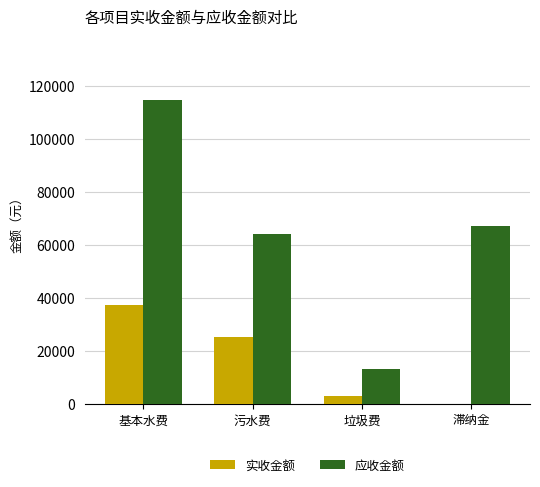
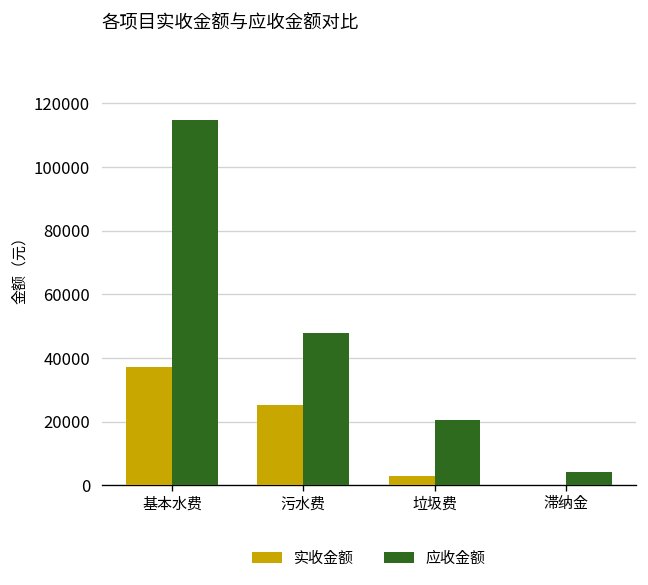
  {
    "实收金额": {
      "基本水费": 37000,
      "污水费": 25000,
      "垃圾费": 3000
    },
    "应收金额": {
      "基本水费": 115000,
-     "污水费": 64000,
-     "垃圾费": 13000,
-     "滞纳金": 67000
+     "污水费": 48000,
+     "垃圾费": 20000,
+     "滞纳金": 4000
    }
  }
